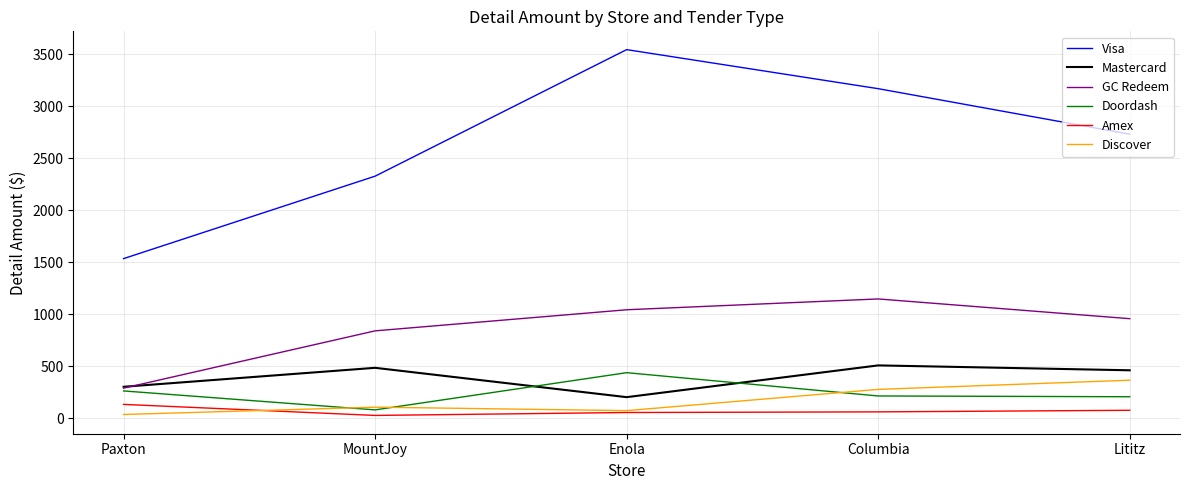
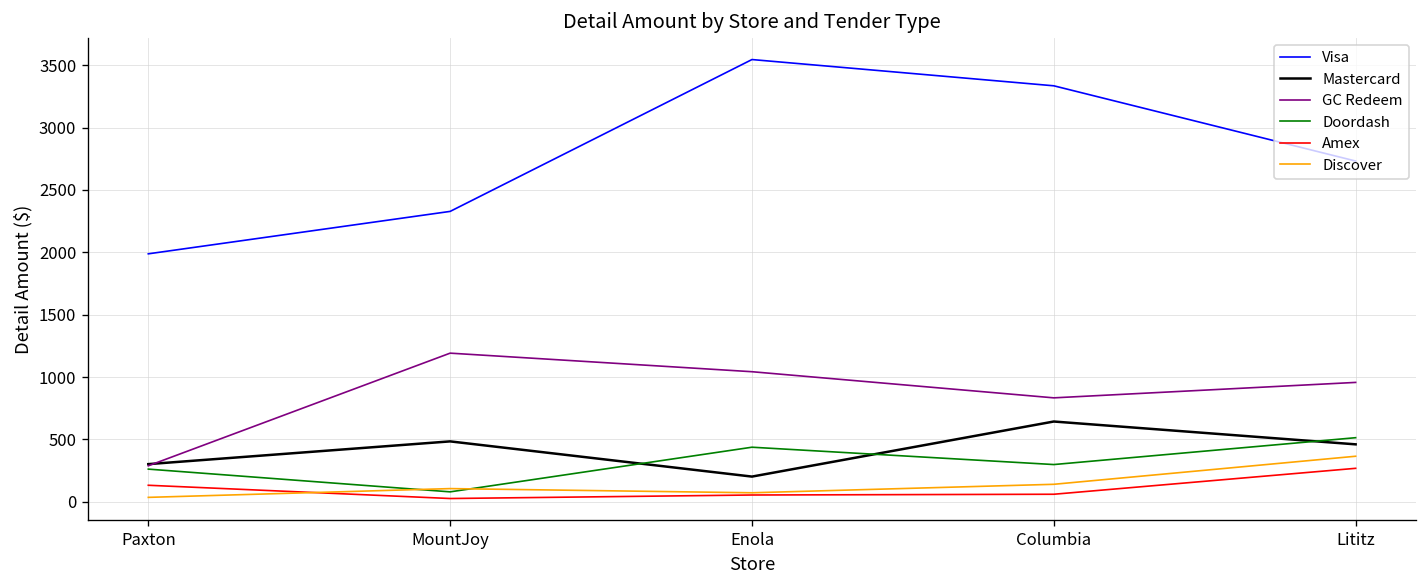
  {
    "Visa": {
-     "Paxton": 1530,
+     "Paxton": 1990,
      "MountJoy": 2330,
      "Enola": 3550,
-     "Columbia": 3170
+     "Columbia": 3340
    },
    "Mastercard": {
      "MountJoy": 480,
      "Enola": 200,
-     "Columbia": 510,
+     "Columbia": 640,
      "Lititz": 460
    },
    "GC Redeem": {
-     "MountJoy": 840,
+     "MountJoy": 1190,
      "Enola": 1040,
-     "Columbia": 1150,
+     "Columbia": 830,
      "Lititz": 960
    },
    "Doordash": {
      "Paxton": 260,
      "MountJoy": 80,
      "Enola": 440,
-     "Columbia": 210,
-     "Lititz": 210
+     "Columbia": 300,
+     "Lititz": 510
    },
    "Amex": {
      "Paxton": 130,
      "MountJoy": 30,
      "Columbia": 60,
-     "Lititz": 80
+     "Lititz": 270
    },
    "Discover": {
      "Paxton": 40,
      "MountJoy": 110,
-     "Columbia": 280,
+     "Columbia": 140,
      "Lititz": 360
    }
  }
